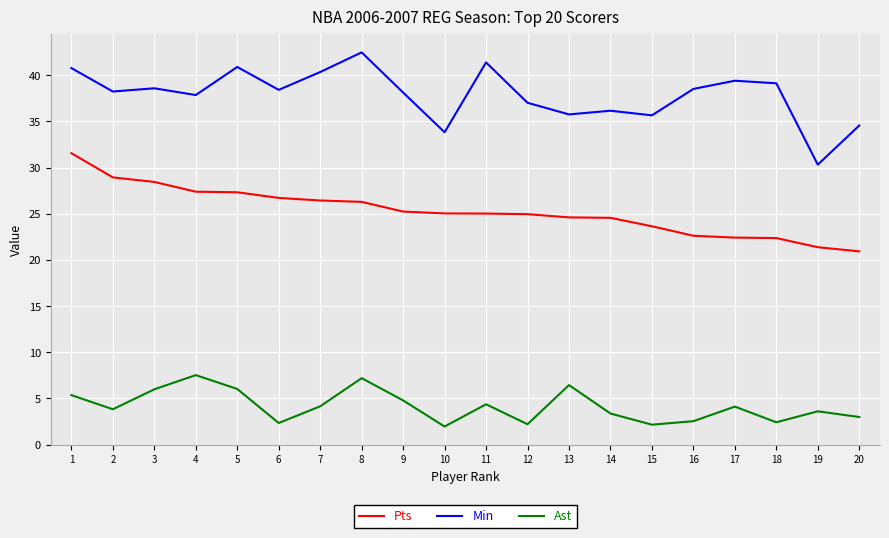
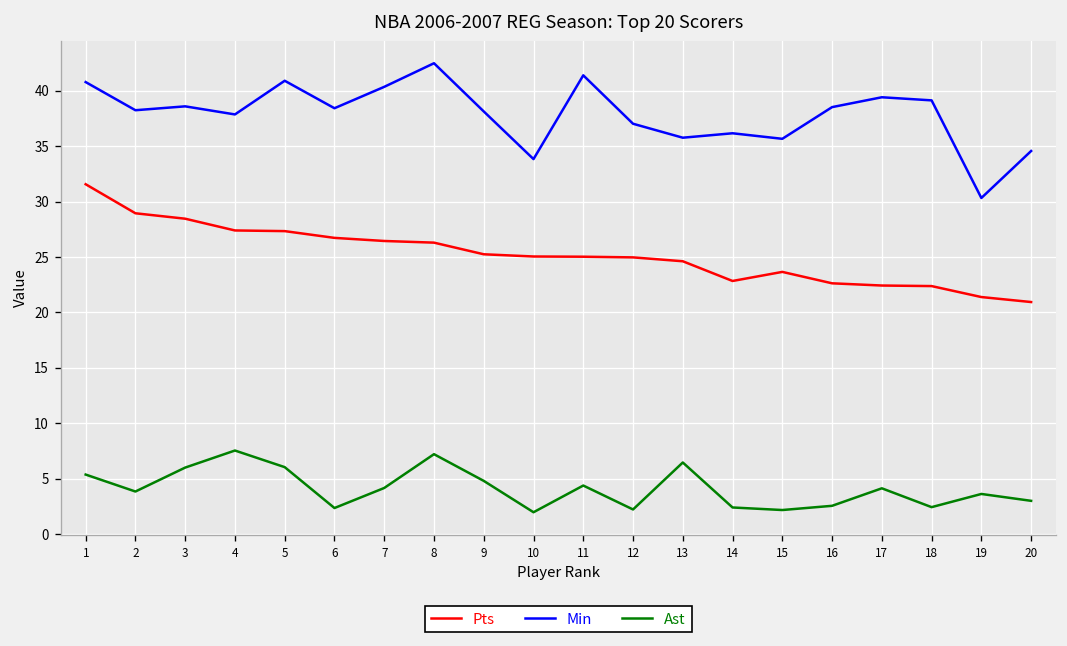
  {
    "Pts": {
      "1": 32,
      "2": 29,
      "3": 28,
      "4": 27,
      "5": 27,
      "6": 27,
      "7": 26,
      "8": 26,
      "9": 25,
      "10": 25,
      "11": 25,
      "12": 25,
      "13": 25,
-     "14": 25,
+     "14": 23,
      "15": 24,
      "16": 23,
      "17": 22,
      "18": 22,
      "19": 21,
      "20": 21
    },
    "Min": {
      "1": 41,
      "2": 38,
      "3": 39,
      "4": 38,
      "5": 41,
      "6": 38,
      "7": 40,
      "8": 42,
      "9": 38,
      "10": 34,
      "11": 41,
      "12": 37,
      "13": 36,
      "14": 36,
      "15": 36,
      "16": 39,
      "17": 39,
      "18": 39,
      "19": 30,
      "20": 35
    },
    "Ast": {
      "1": 5,
      "2": 4,
      "3": 6,
      "4": 8,
      "5": 6,
      "6": 2,
      "7": 4,
      "8": 7,
      "9": 5,
      "10": 2,
      "11": 4,
      "12": 2,
      "13": 6,
-     "14": 3,
+     "14": 2,
      "15": 2,
      "16": 3,
      "17": 4,
      "18": 2,
      "19": 4,
      "20": 3
    }
  }
